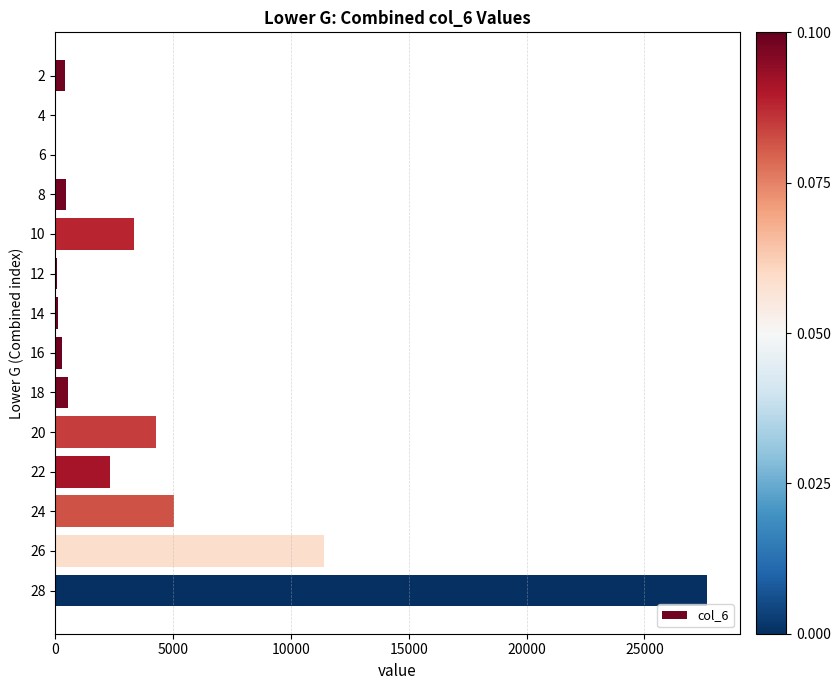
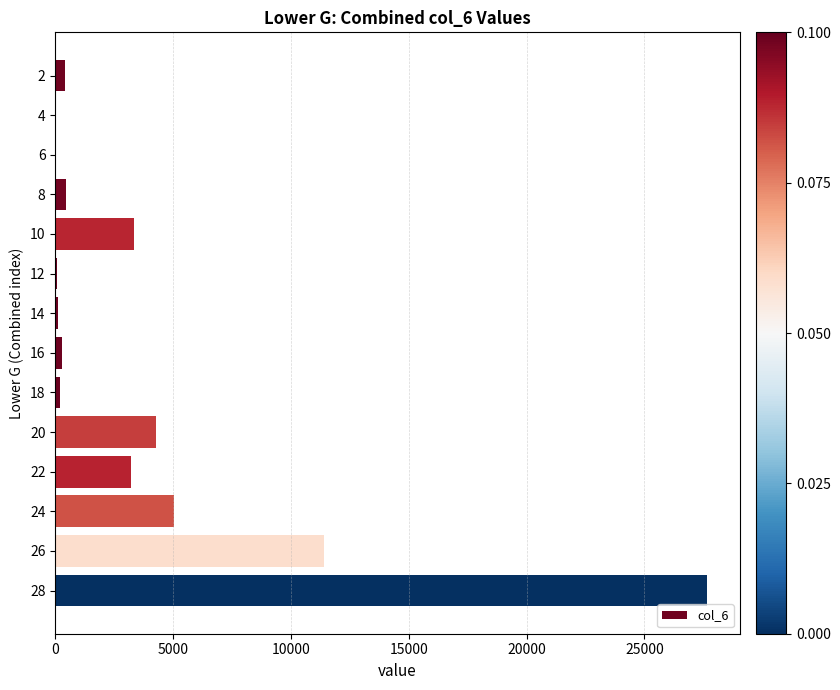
  {
    "2": 400,
    "8": 500,
    "10": 3300,
    "14": 100,
    "16": 300,
-   "18": 600,
+   "18": 200,
    "20": 4300,
-   "22": 2300,
+   "22": 3200,
    "24": 5000,
    "26": 11400,
    "28": 27700
  }
